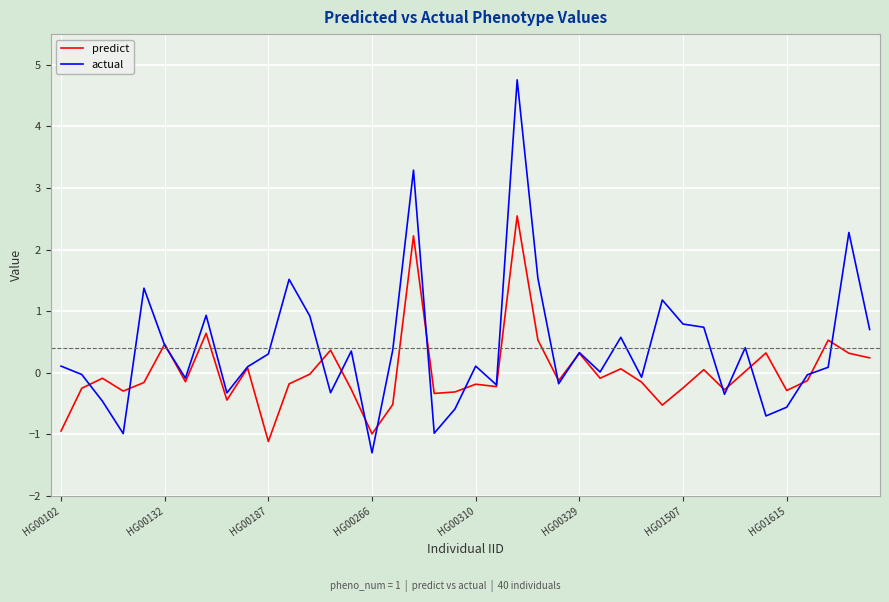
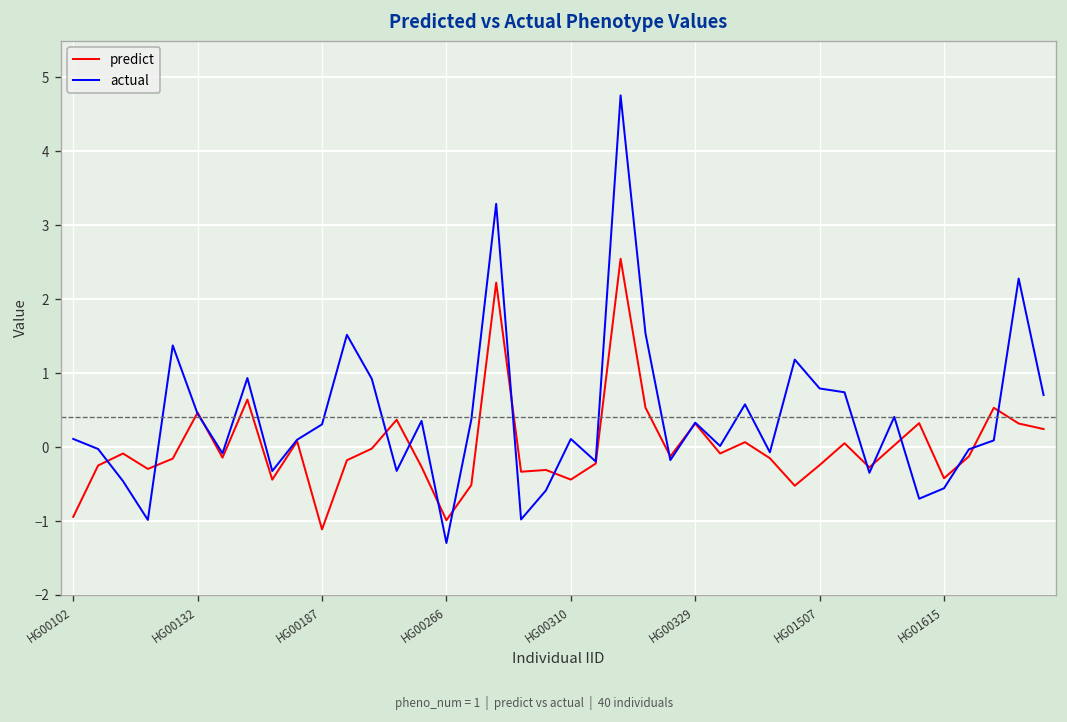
  {
    "predict": {
      "HG00102": -0.9,
      "HG00187": -1.1,
      "HG00266": -1.0,
-     "HG00310": -0.2,
+     "HG00310": -0.4,
      "HG01507": -0.2,
-     "HG01615": -0.3
+     "HG01615": -0.4
    },
    "actual": {
      "HG00102": 0.1,
      "HG00187": 0.3,
      "HG00266": -1.3,
      "HG00310": 0.1,
      "HG01507": 0.8,
      "HG01615": -0.6
    }
  }
